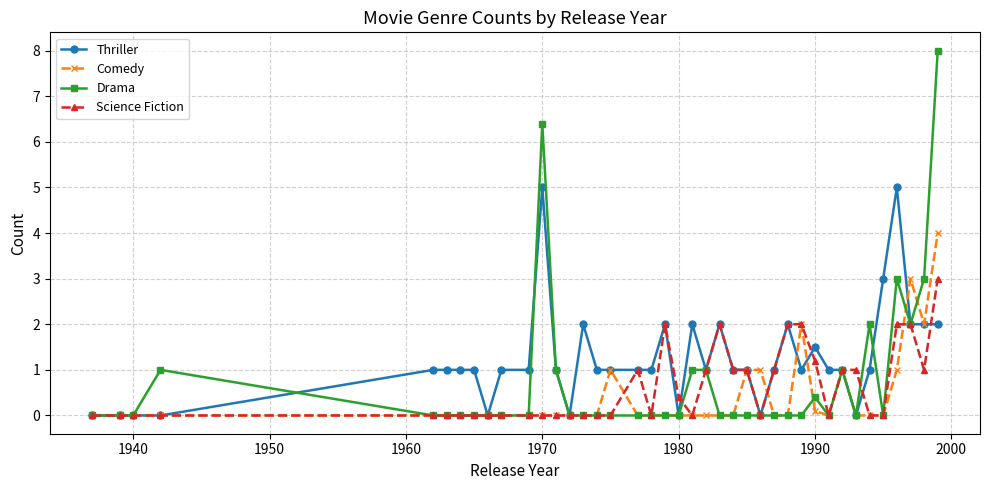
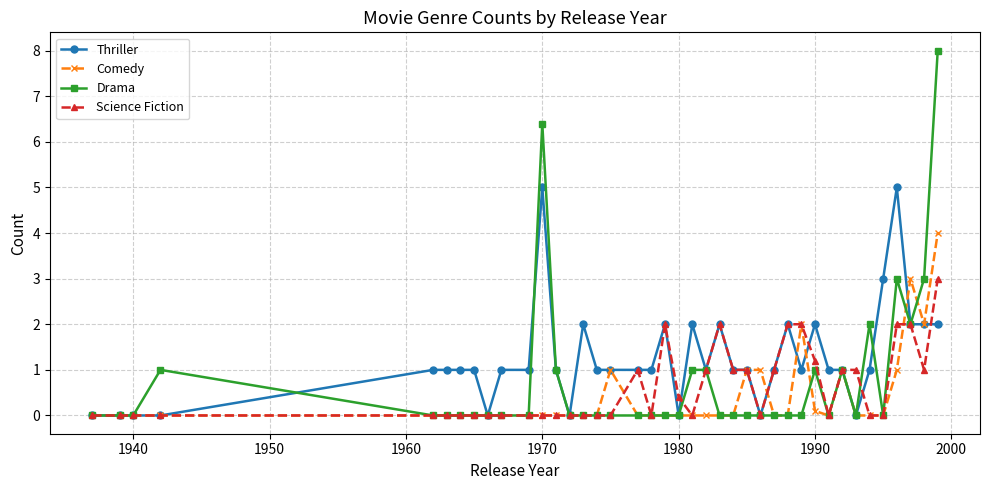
  {
    "Thriller": {
      "1970": 5.0,
-     "1990": 1.5
+     "1990": 2.0
    },
    "Comedy": {
      "1990": 0.1
    },
    "Drama": {
      "1970": 6.4,
-     "1990": 0.4
+     "1990": 1.0
    },
    "Science Fiction": {
      "1980": 0.4,
      "1990": 1.2
    }
  }
